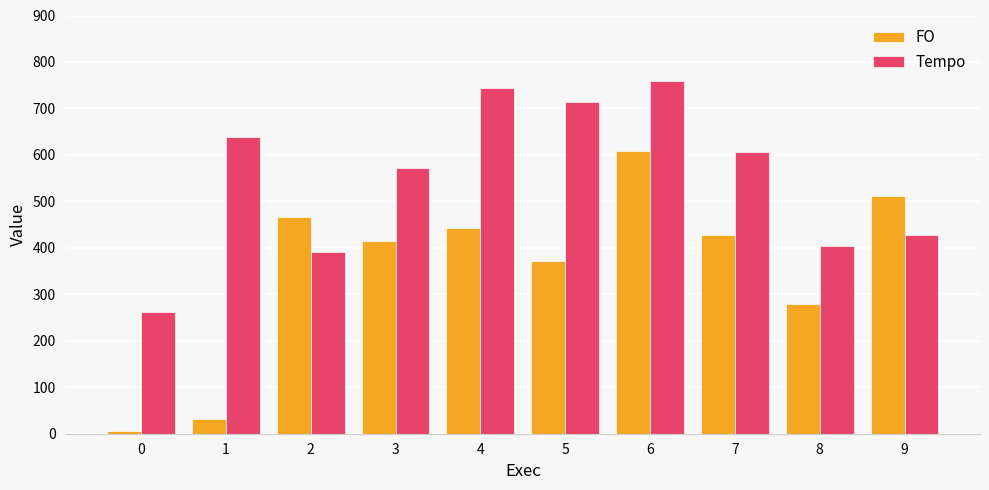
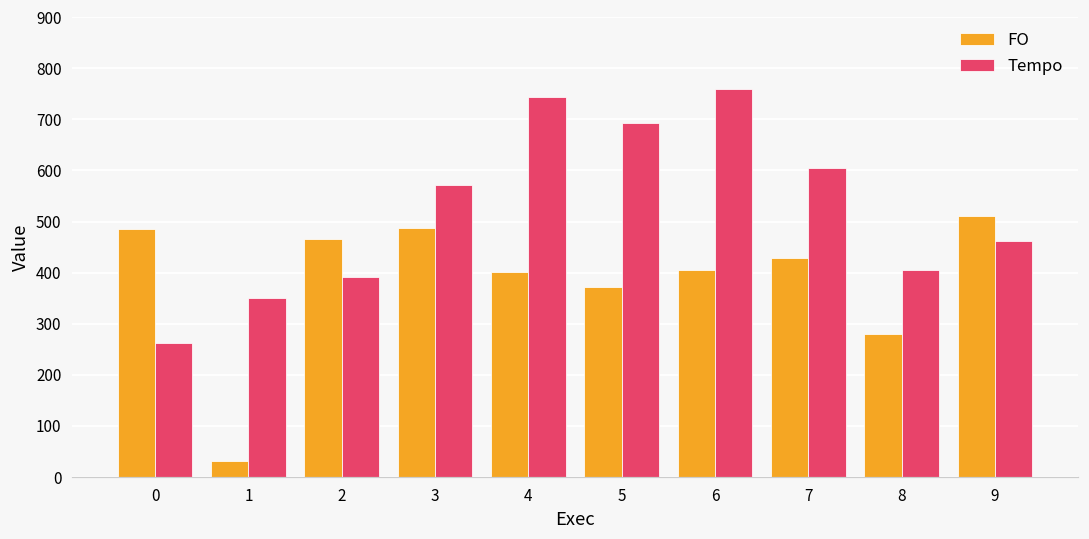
  {
    "FO": {
-     "0": 10,
+     "0": 490,
      "1": 30,
      "2": 470,
-     "3": 420,
-     "4": 440,
+     "3": 490,
+     "4": 400,
      "5": 370,
-     "6": 610,
+     "6": 410,
      "7": 430,
      "8": 280,
      "9": 510
    },
    "Tempo": {
      "0": 260,
-     "1": 640,
+     "1": 350,
      "2": 390,
      "3": 570,
      "4": 740,
-     "5": 710,
+     "5": 690,
      "6": 760,
      "7": 610,
      "8": 400,
-     "9": 430
+     "9": 460
    }
  }
